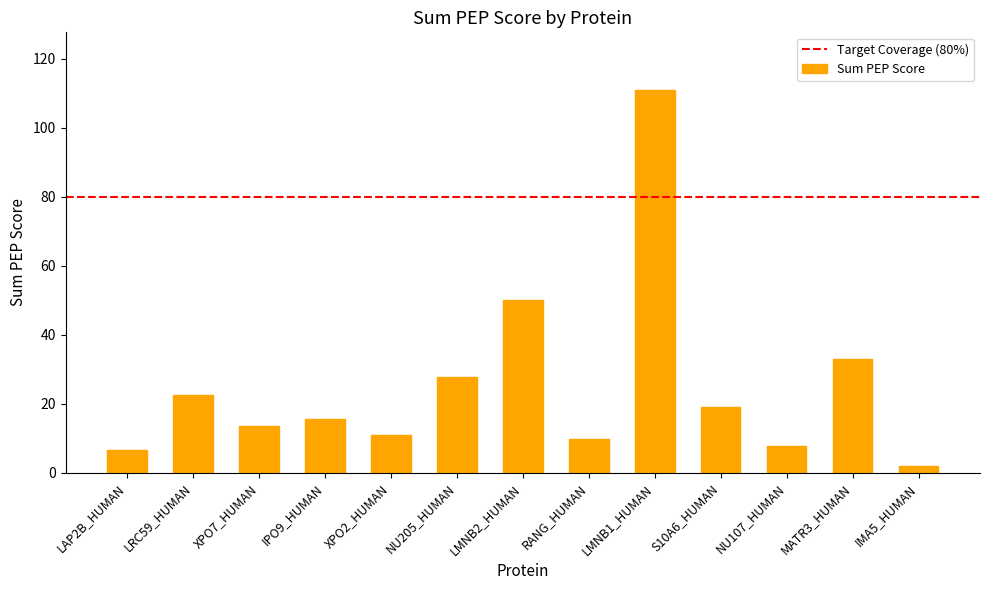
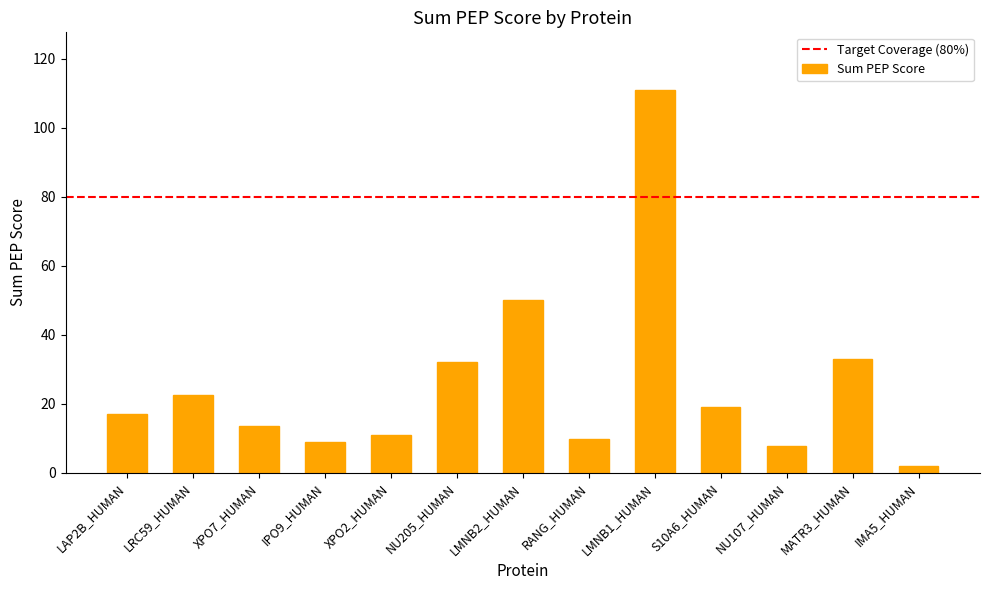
  {
-   "LAP2B_HUMAN": 7,
+   "LAP2B_HUMAN": 17,
    "LRC59_HUMAN": 22,
    "XPO7_HUMAN": 14,
-   "IPO9_HUMAN": 16,
+   "IPO9_HUMAN": 9,
    "XPO2_HUMAN": 11,
-   "NU205_HUMAN": 28,
+   "NU205_HUMAN": 32,
    "LMNB2_HUMAN": 50,
    "RANG_HUMAN": 10,
    "LMNB1_HUMAN": 111,
    "S10A6_HUMAN": 19,
    "NU107_HUMAN": 8,
    "MATR3_HUMAN": 33,
    "IMA5_HUMAN": 2
  }
